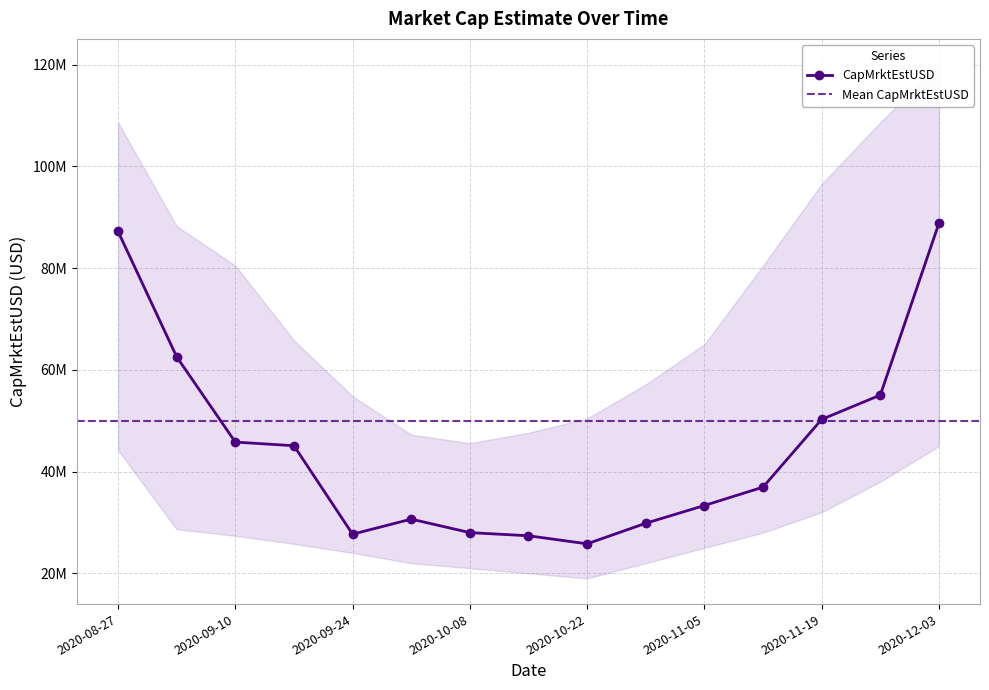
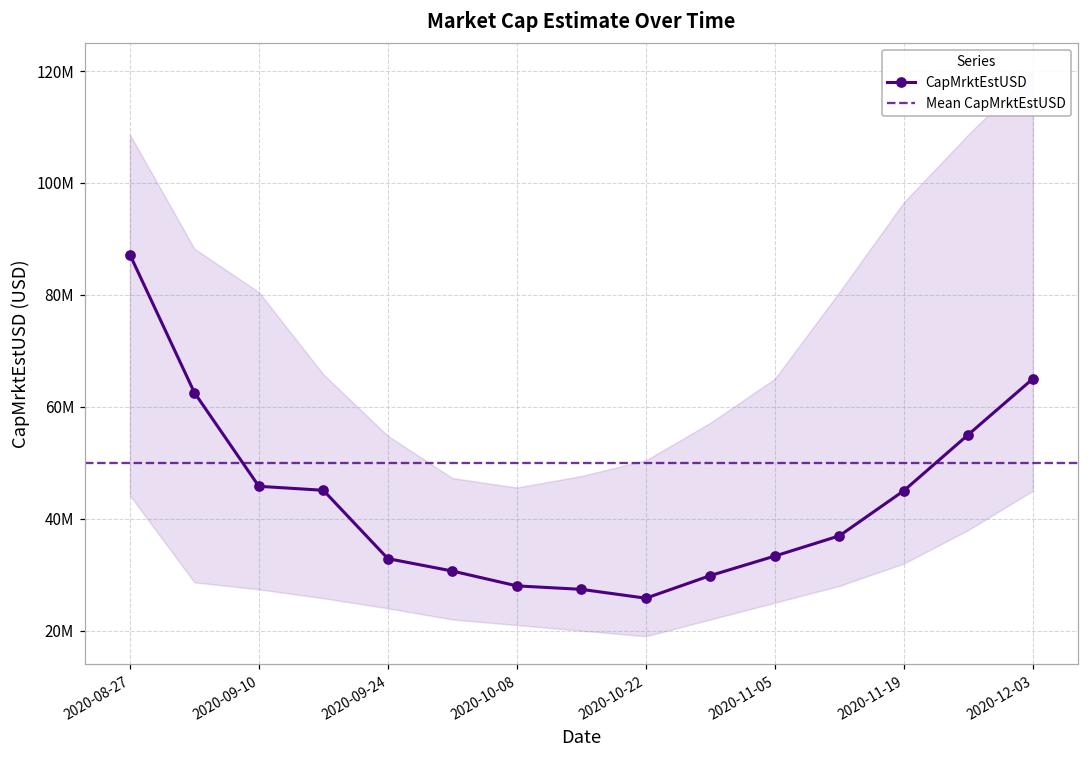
  {
    "CapMrktEstUSD": {
      "2020-08-27": 87000000,
      "2020-09-10": 46000000,
-     "2020-09-24": 28000000,
+     "2020-09-24": 33000000,
      "2020-10-08": 28000000,
      "2020-10-22": 26000000,
      "2020-11-05": 33000000,
-     "2020-11-19": 50000000,
-     "2020-12-03": 89000000
+     "2020-11-19": 45000000,
+     "2020-12-03": 65000000
    }
  }
